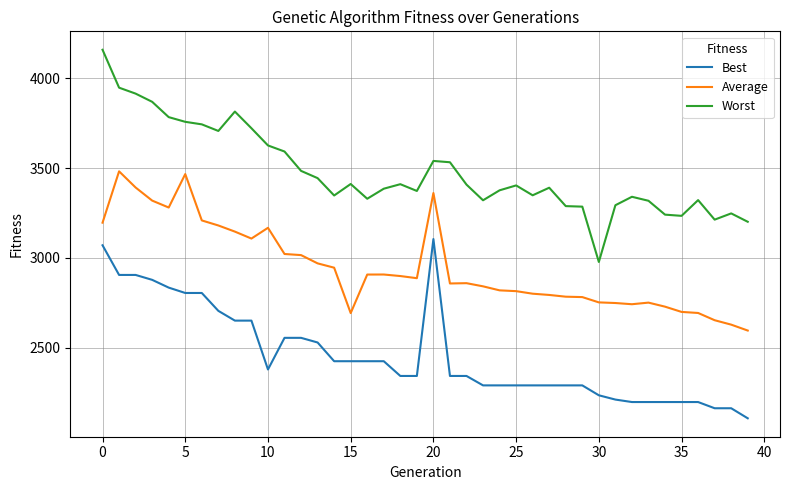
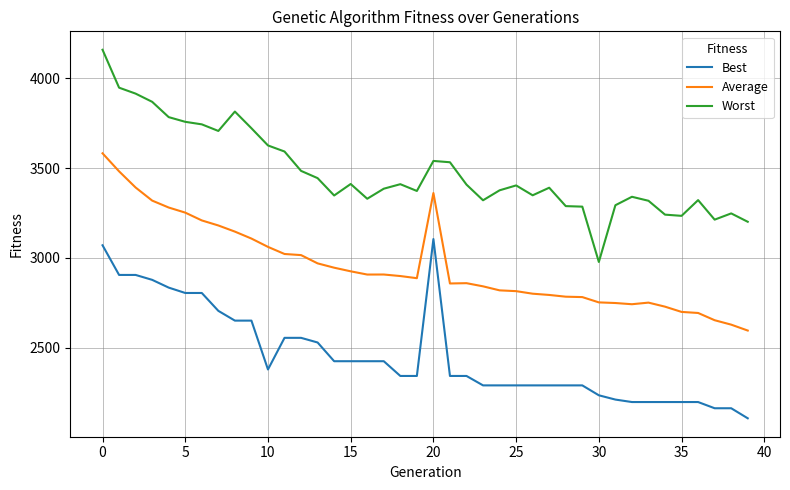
  {
    "Best": {
      "0": 3070,
      "5": 2800,
      "10": 2380,
      "15": 2420,
      "20": 3110,
      "25": 2290,
      "30": 2230,
      "35": 2200
    },
    "Average": {
-     "0": 3200,
-     "5": 3470,
-     "10": 3170,
-     "15": 2690,
+     "0": 3580,
+     "5": 3250,
+     "10": 3060,
+     "15": 2930,
      "20": 3360,
      "25": 2820,
      "30": 2750,
      "35": 2700
    },
    "Worst": {
      "0": 4160,
      "5": 3760,
      "10": 3630,
      "15": 3410,
      "20": 3540,
      "25": 3400,
      "30": 2980,
      "35": 3230
    }
  }
